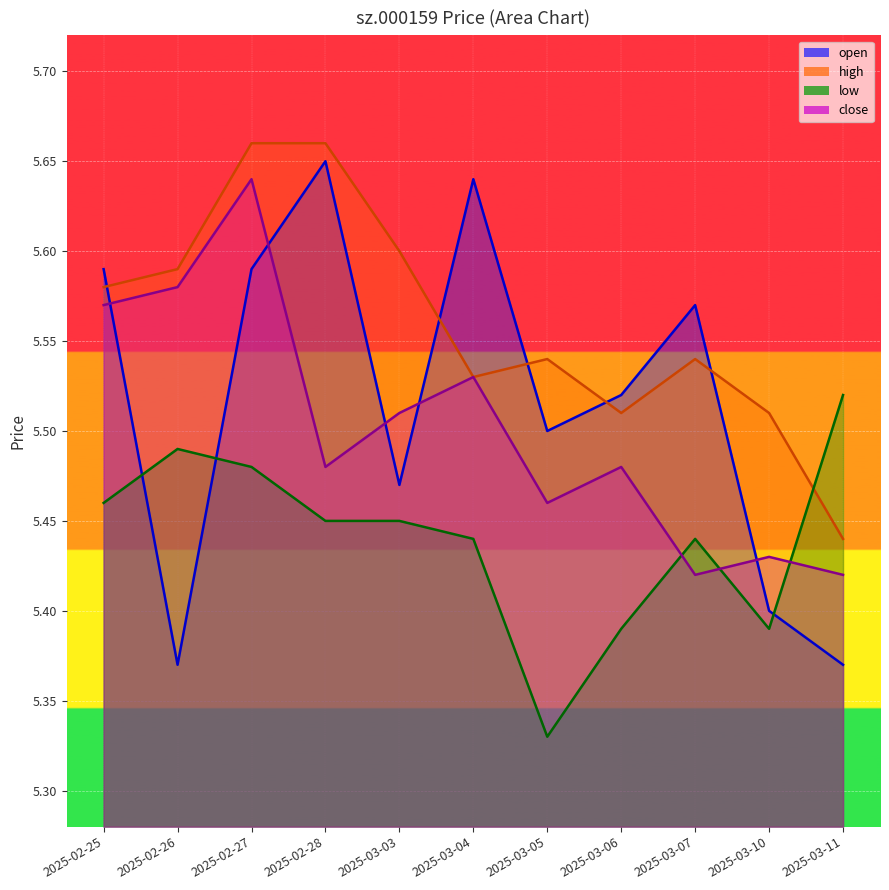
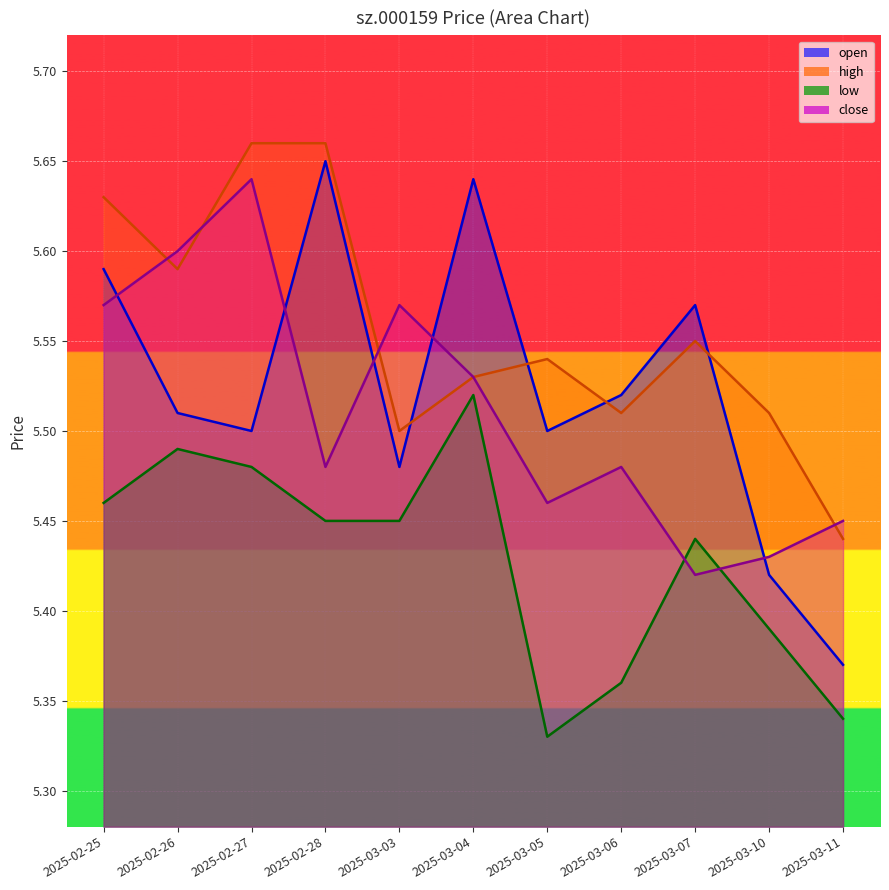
  {
    "open": {
      "2025-02-25": 5.59,
-     "2025-02-26": 5.37,
-     "2025-02-27": 5.59,
+     "2025-02-26": 5.51,
+     "2025-02-27": 5.50,
      "2025-02-28": 5.65,
-     "2025-03-03": 5.47,
+     "2025-03-03": 5.48,
      "2025-03-04": 5.64,
      "2025-03-05": 5.50,
      "2025-03-06": 5.52,
      "2025-03-07": 5.57,
-     "2025-03-10": 5.40,
+     "2025-03-10": 5.42,
      "2025-03-11": 5.37
    },
    "high": {
-     "2025-02-25": 5.58,
+     "2025-02-25": 5.63,
      "2025-02-26": 5.59,
      "2025-02-27": 5.66,
      "2025-02-28": 5.66,
-     "2025-03-03": 5.6,
+     "2025-03-03": 5.5,
      "2025-03-05": 5.54,
      "2025-03-06": 5.51,
-     "2025-03-07": 5.54,
+     "2025-03-07": 5.55,
      "2025-03-10": 5.51,
      "2025-03-11": 5.44
    },
    "low": {
      "2025-02-25": 5.46,
      "2025-02-26": 5.49,
      "2025-02-27": 5.48,
      "2025-02-28": 5.45,
      "2025-03-03": 5.45,
-     "2025-03-04": 5.44,
+     "2025-03-04": 5.52,
      "2025-03-05": 5.33,
-     "2025-03-06": 5.39,
+     "2025-03-06": 5.36,
      "2025-03-07": 5.44,
      "2025-03-10": 5.39,
-     "2025-03-11": 5.52
+     "2025-03-11": 5.34
    },
    "close": {
      "2025-02-25": 5.57,
-     "2025-02-26": 5.58,
+     "2025-02-26": 5.60,
      "2025-02-27": 5.64,
      "2025-02-28": 5.48,
-     "2025-03-03": 5.51,
+     "2025-03-03": 5.57,
      "2025-03-05": 5.46,
      "2025-03-06": 5.48,
      "2025-03-07": 5.42,
      "2025-03-10": 5.43,
-     "2025-03-11": 5.42
+     "2025-03-11": 5.45
    }
  }
